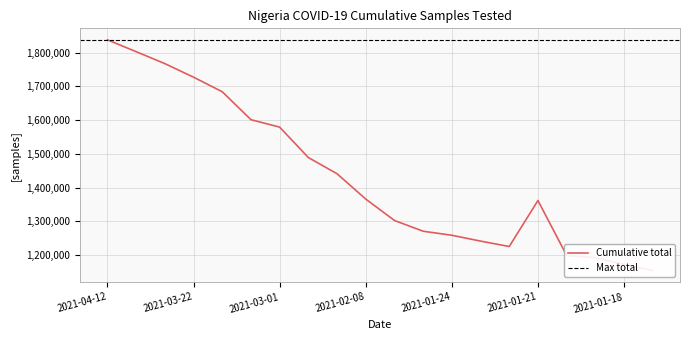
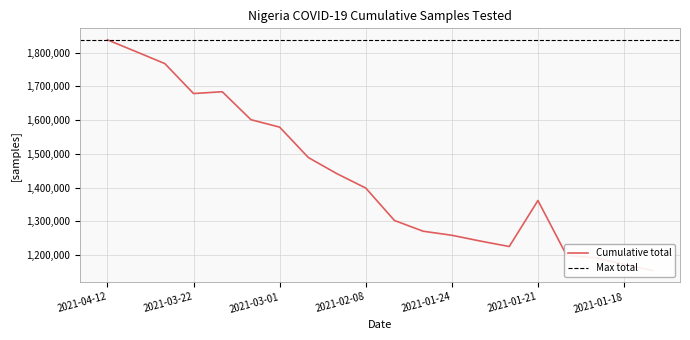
  {
    "2021-04-12": "1,840,000",
-   "2021-03-22": "1,730,000",
+   "2021-03-22": "1,680,000",
    "2021-03-01": "1,580,000",
-   "2021-02-08": "1,370,000",
+   "2021-02-08": "1,400,000",
    "2021-01-24": "1,260,000",
    "2021-01-21": "1,360,000"
  }
